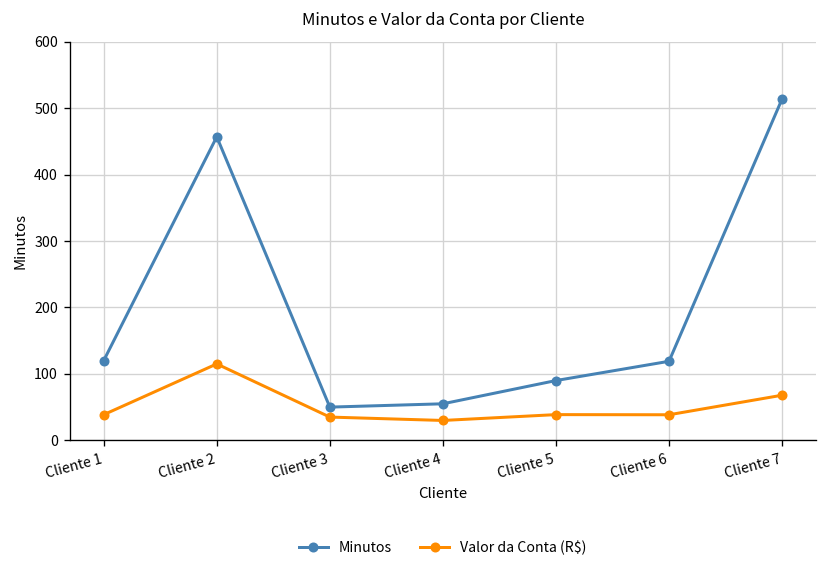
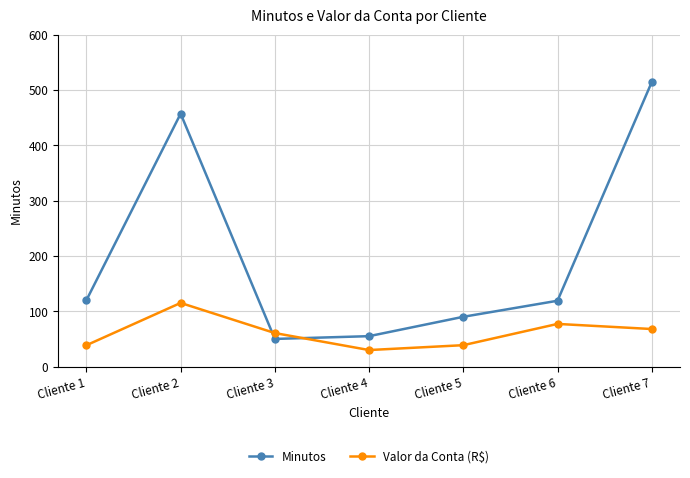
  {
    "Minutos": {
      "Cliente 1": 120,
      "Cliente 2": 460,
      "Cliente 3": 50,
      "Cliente 4": 60,
      "Cliente 5": 90,
      "Cliente 6": 120,
      "Cliente 7": 510
    },
    "Valor da Conta (R$)": {
      "Cliente 1": 40,
      "Cliente 2": 120,
-     "Cliente 3": 40,
+     "Cliente 3": 60,
      "Cliente 4": 30,
      "Cliente 5": 40,
-     "Cliente 6": 40,
+     "Cliente 6": 80,
      "Cliente 7": 70
    }
  }
